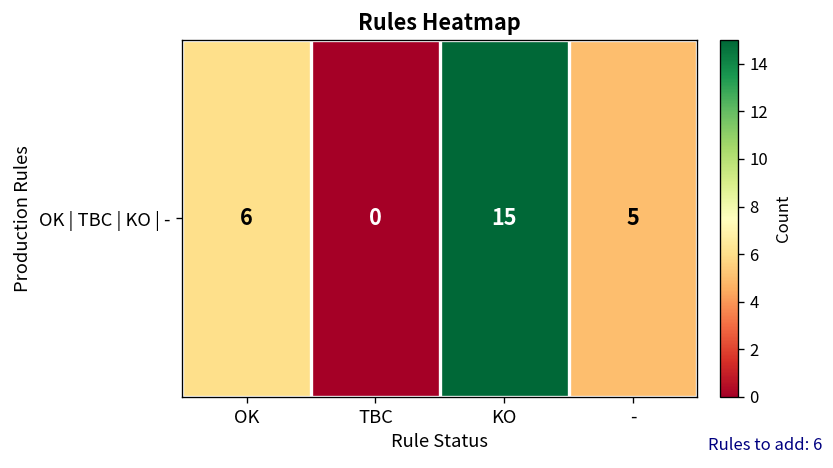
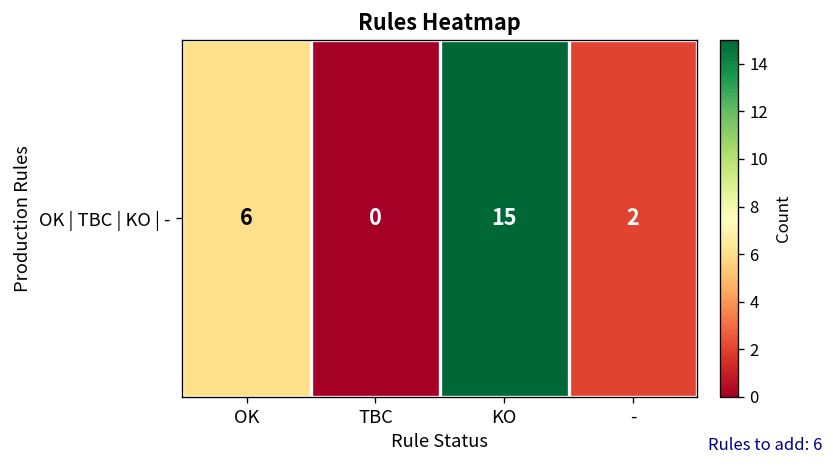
  {
    "OK | TBC | KO | -": {
      "OK": 6,
      "TBC": 0,
      "KO": 15,
-     "-": 5
+     "-": 2
    }
  }
